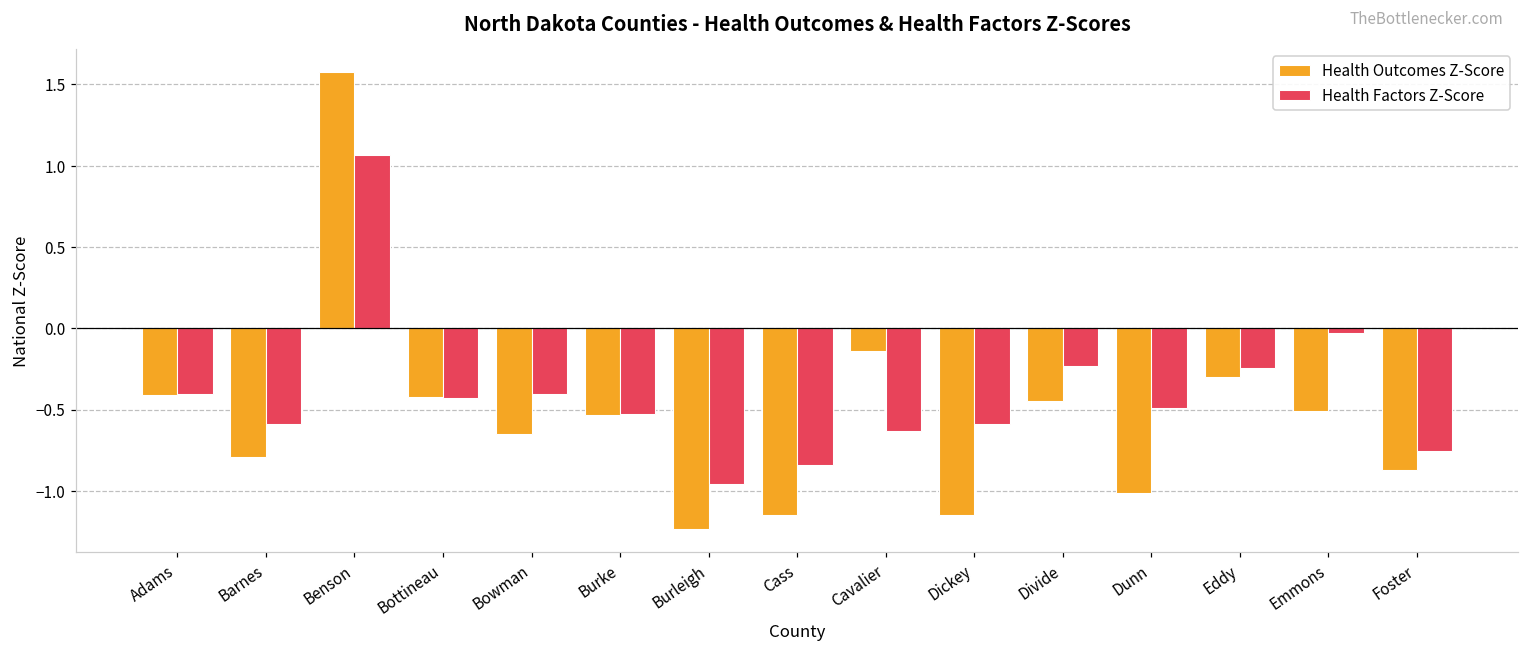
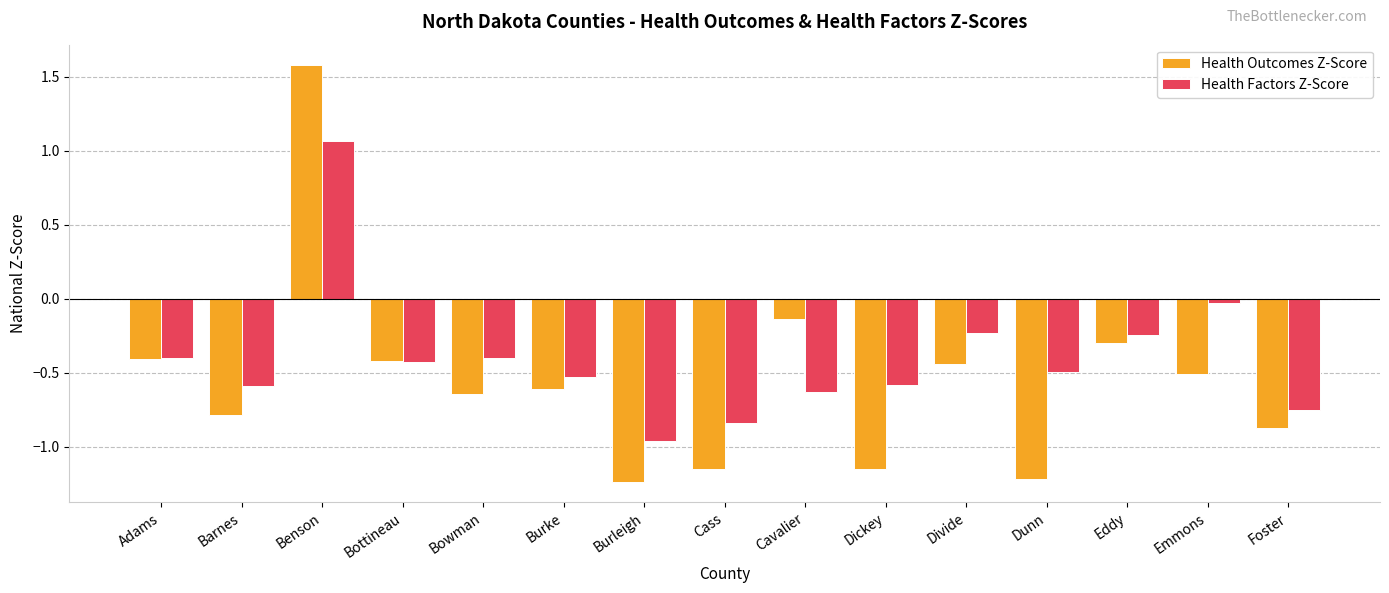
  {
    "Health Outcomes Z-Score": {
      "Adams": -0.41,
      "Barnes": -0.79,
      "Benson": 1.58,
      "Bottineau": -0.42,
      "Bowman": -0.65,
-     "Burke": -0.53,
+     "Burke": -0.61,
      "Burleigh": -1.24,
      "Cass": -1.15,
      "Cavalier": -0.14,
      "Dickey": -1.15,
      "Divide": -0.44,
-     "Dunn": -1.01,
+     "Dunn": -1.22,
      "Eddy": -0.30,
      "Emmons": -0.51,
      "Foster": -0.87
    },
    "Health Factors Z-Score": {
      "Adams": -0.40,
      "Barnes": -0.59,
      "Benson": 1.07,
      "Bottineau": -0.43,
      "Bowman": -0.40,
      "Burke": -0.53,
      "Burleigh": -0.96,
      "Cass": -0.84,
      "Cavalier": -0.63,
      "Dickey": -0.59,
      "Divide": -0.23,
      "Dunn": -0.49,
      "Eddy": -0.24,
      "Emmons": -0.03,
      "Foster": -0.75
    }
  }
